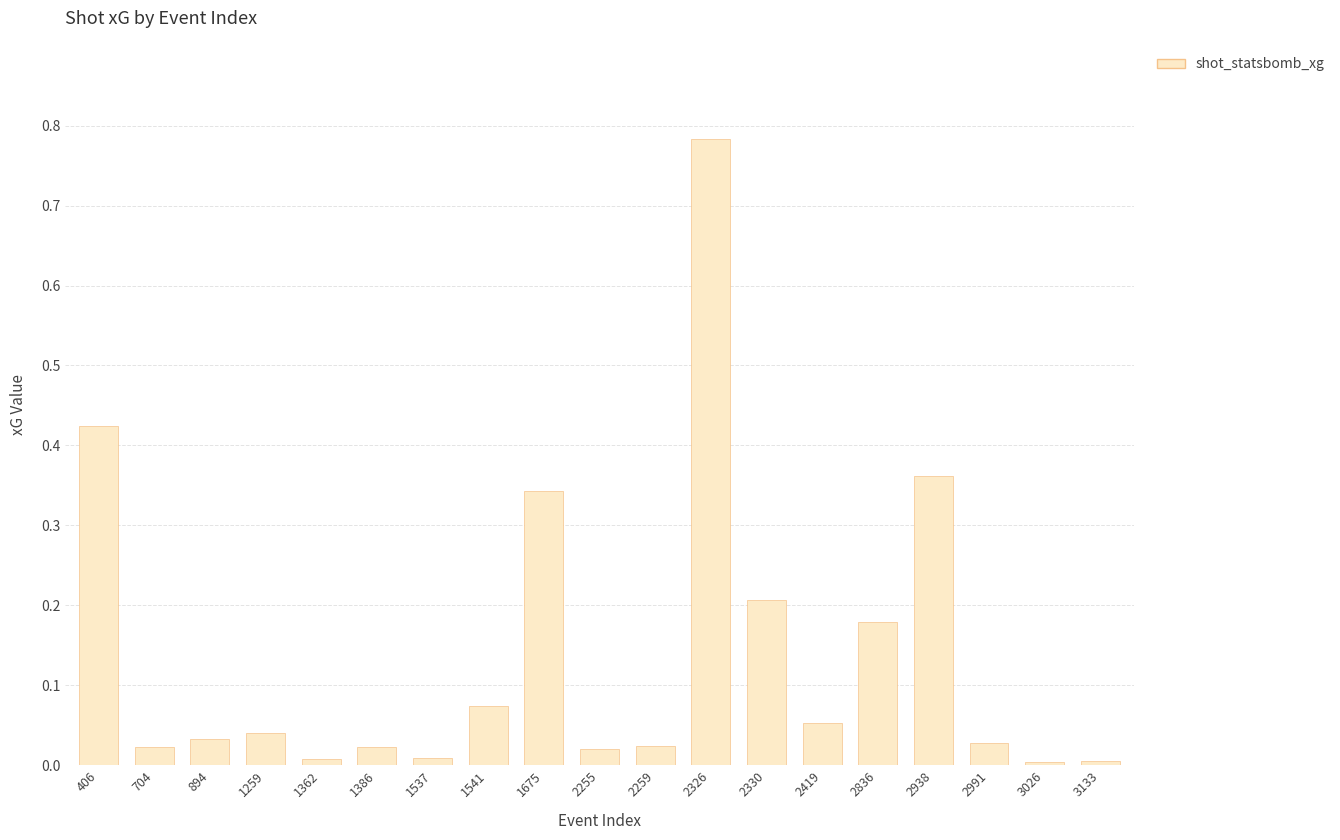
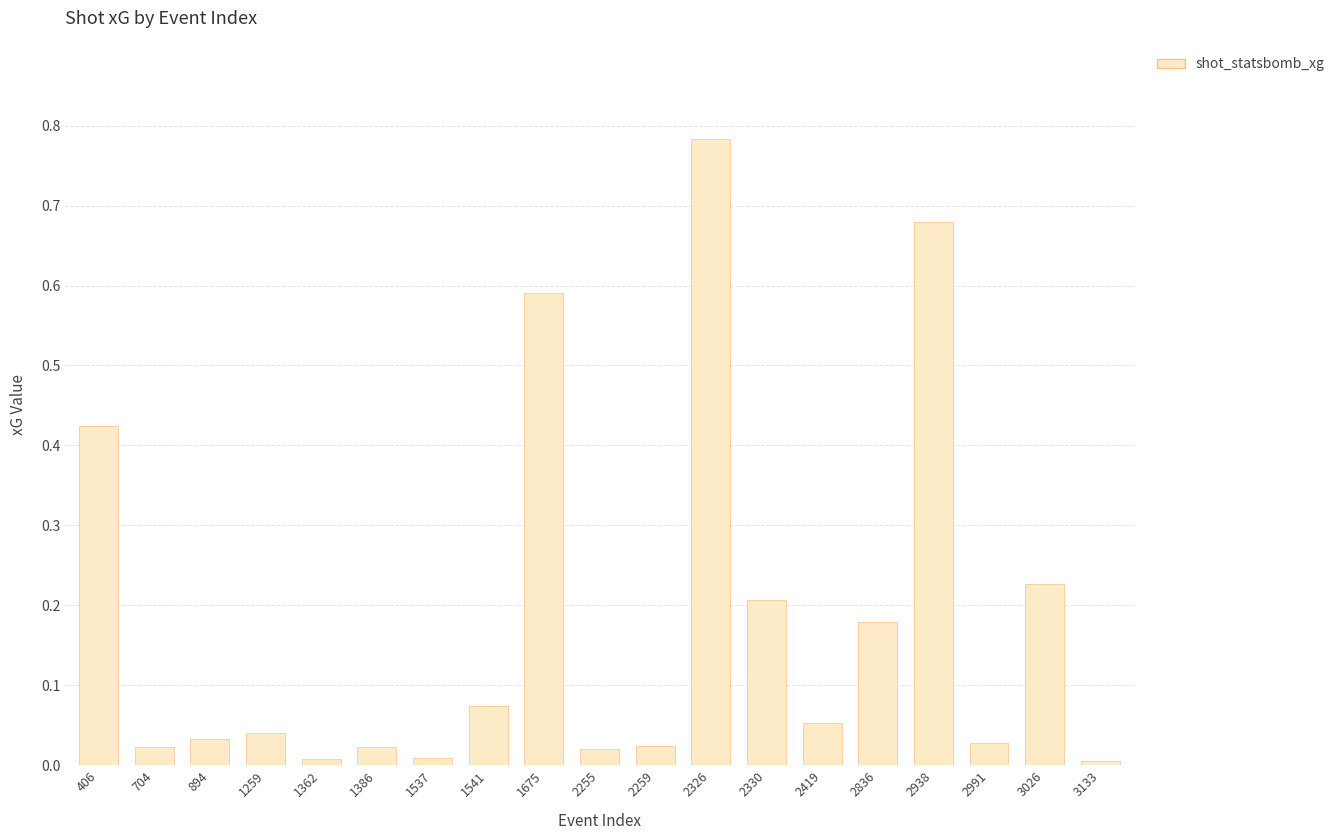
  {
    "406": 0.42,
    "704": 0.02,
    "894": 0.03,
    "1259": 0.04,
    "1362": 0.01,
    "1386": 0.02,
    "1537": 0.01,
    "1541": 0.07,
-   "1675": 0.34,
+   "1675": 0.59,
    "2255": 0.02,
    "2259": 0.02,
    "2326": 0.78,
    "2330": 0.21,
    "2419": 0.05,
    "2836": 0.18,
-   "2938": 0.36,
+   "2938": 0.68,
    "2991": 0.03,
-   "3026": 0.00,
+   "3026": 0.23,
    "3133": 0.01
  }
